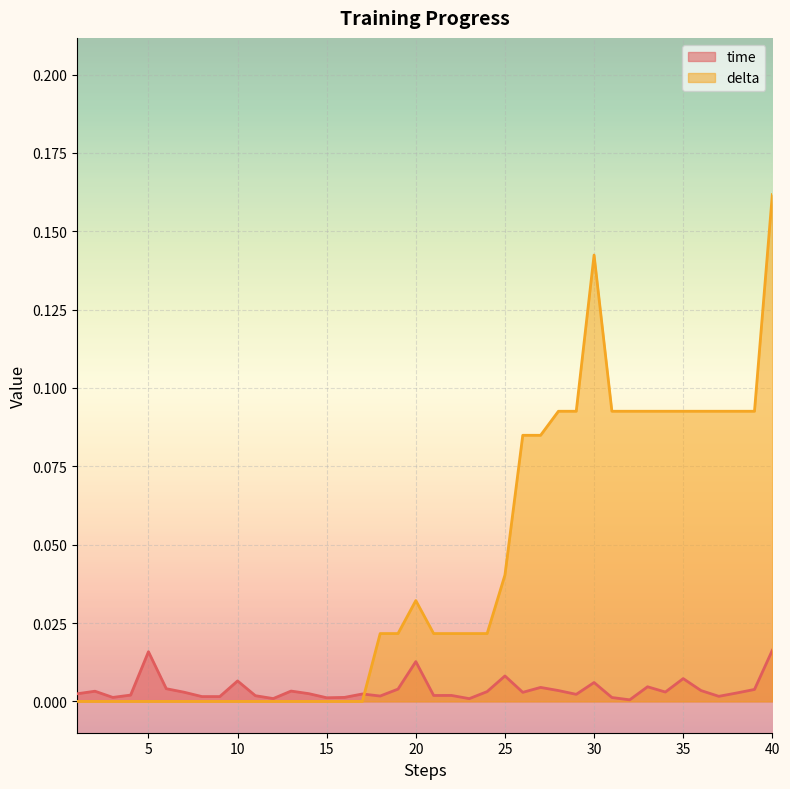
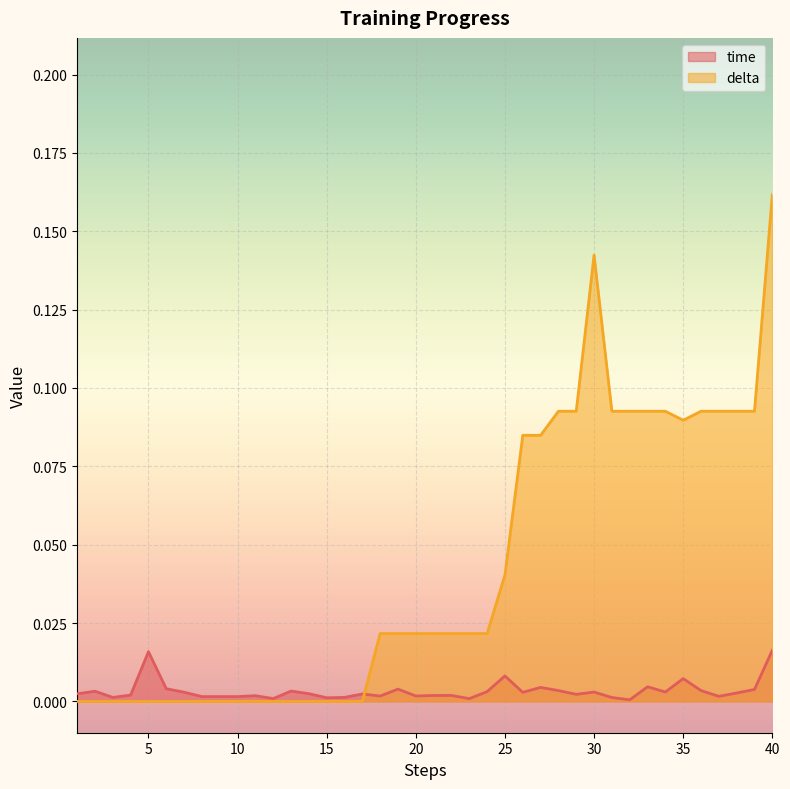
  {
    "time": {
      "5": 0.016,
-     "10": 0.007,
+     "10": 0.002,
      "15": 0.001,
-     "20": 0.013,
+     "20": 0.002,
      "25": 0.008,
-     "30": 0.006,
+     "30": 0.003,
      "35": 0.007,
      "40": 0.016
    },
    "delta": {
      "5": 0.000,
      "10": 0.000,
      "15": 0.000,
-     "20": 0.032,
+     "20": 0.022,
      "25": 0.040,
      "30": 0.142,
-     "35": 0.093,
+     "35": 0.090,
      "40": 0.162
    }
  }
